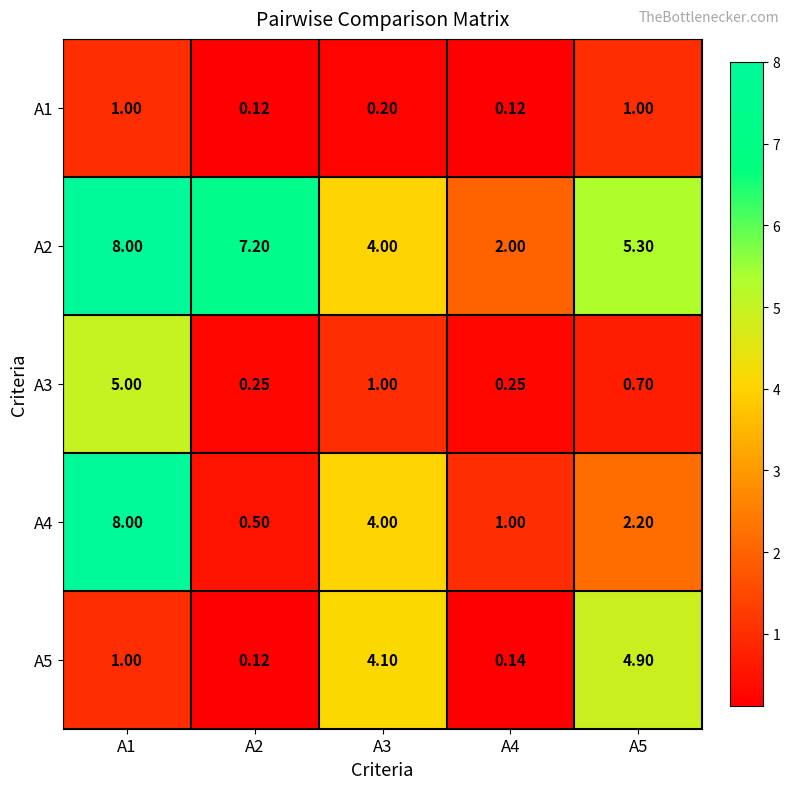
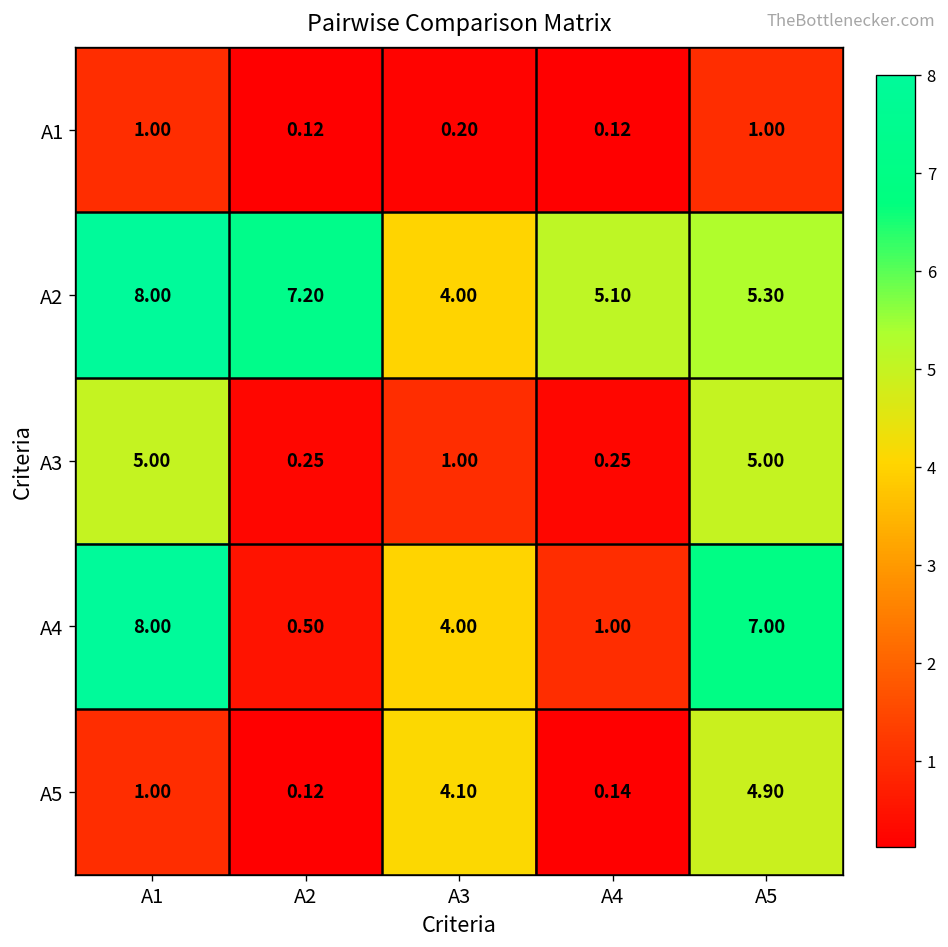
  {
    "А1": {
      "А1": 1.00,
      "А2": 0.12,
      "А3": 0.20,
      "А4": 0.12,
      "А5": 1.00
    },
    "А2": {
      "А1": 8.00,
      "А2": 7.20,
      "А3": 4.00,
-     "А4": 2.00,
+     "А4": 5.10,
      "А5": 5.30
    },
    "А3": {
      "А1": 5.00,
      "А2": 0.25,
      "А3": 1.00,
      "А4": 0.25,
-     "А5": 0.70
+     "А5": 5.00
    },
    "А4": {
      "А1": 8.00,
      "А2": 0.50,
      "А3": 4.00,
      "А4": 1.00,
-     "А5": 2.20
+     "А5": 7.00
    },
    "А5": {
      "А1": 1.00,
      "А2": 0.12,
      "А3": 4.10,
      "А4": 0.14,
      "А5": 4.90
    }
  }
